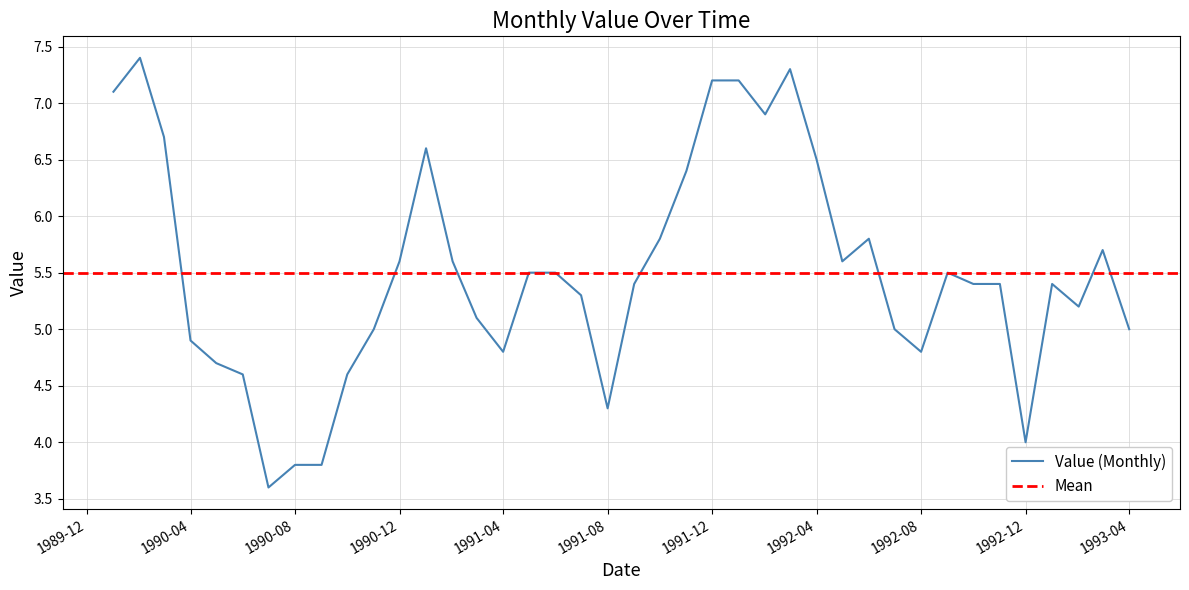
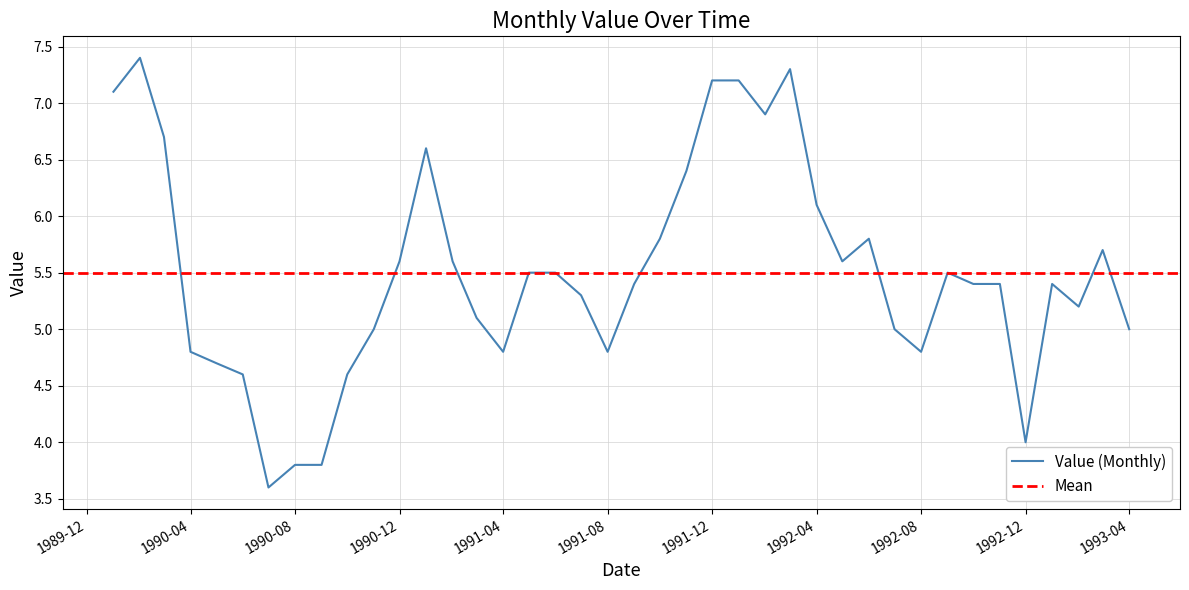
  {
-   "1990-04": 4.9,
+   "1990-04": 4.8,
    "1990-08": 3.8,
    "1990-12": 5.6,
    "1991-04": 4.8,
-   "1991-08": 4.3,
+   "1991-08": 4.8,
    "1991-12": 7.2,
-   "1992-04": 6.5,
+   "1992-04": 6.1,
    "1992-08": 4.8,
    "1992-12": 4.0,
    "1993-04": 5.0
  }
